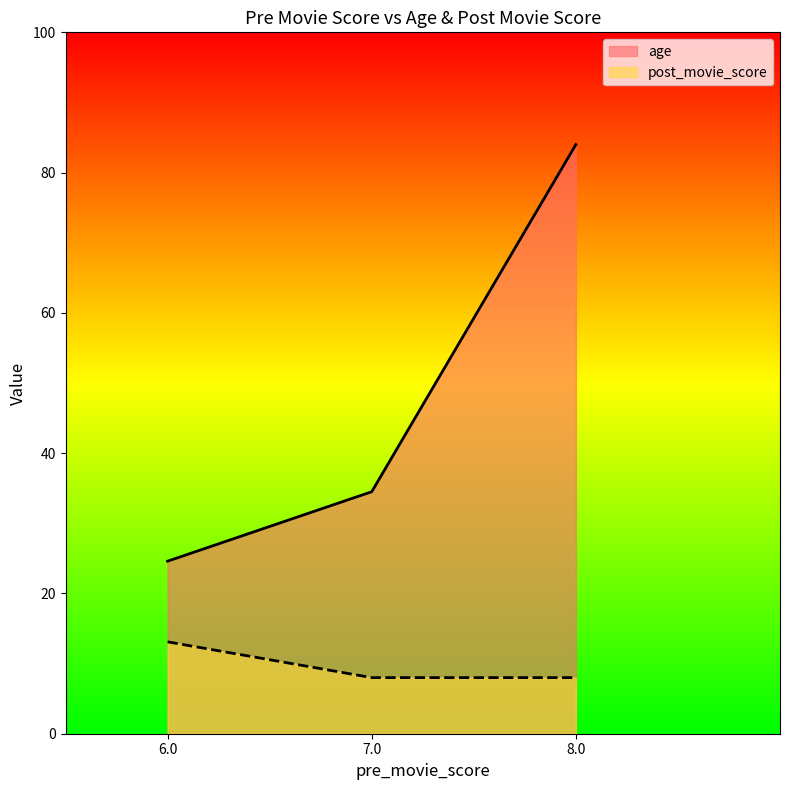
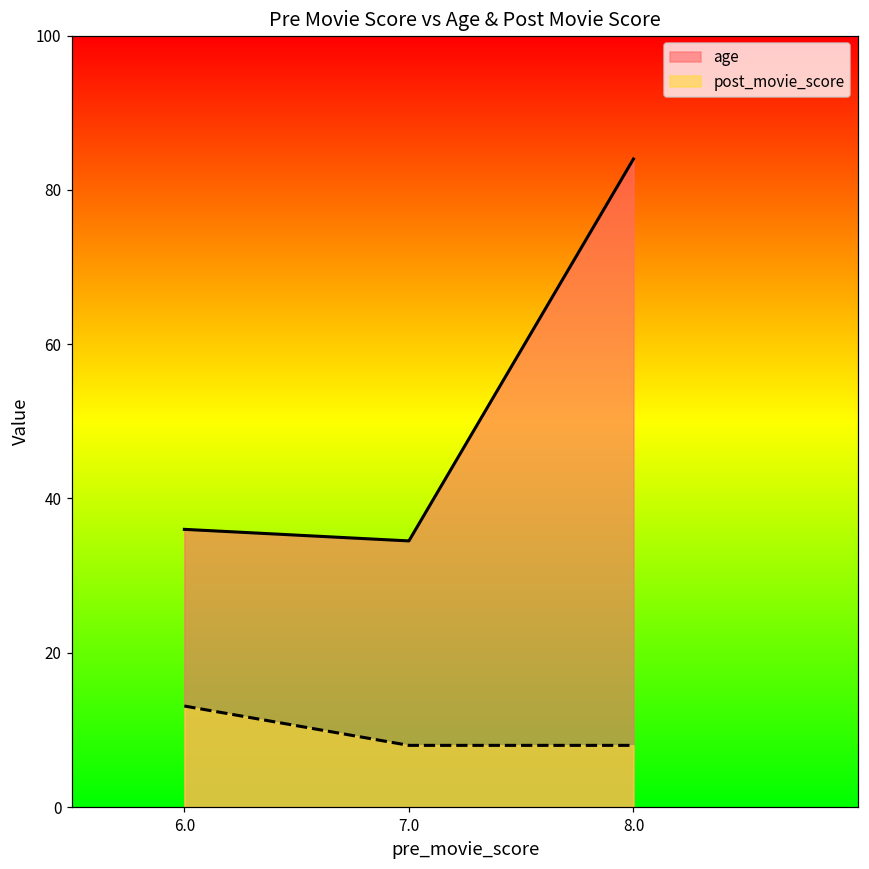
  {
    "age": {
-     "6.0": 25,
+     "6.0": 36,
      "7.0": 35,
      "8.0": 84
    },
    "post_movie_score": {
      "6.0": 13,
      "7.0": 8,
      "8.0": 8
    }
  }
